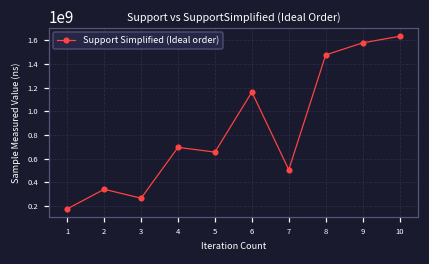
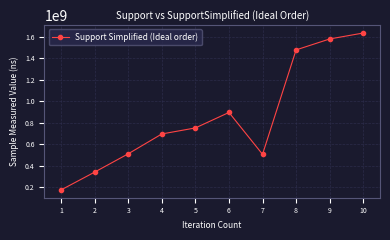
  {
    "1": 180000000,
    "2": 340000000,
-   "3": 270000000,
+   "3": 510000000,
    "4": 700000000,
-   "5": 660000000,
-   "6": 1160000000,
+   "5": 750000000,
+   "6": 900000000,
    "7": 510000000,
    "8": 1480000000,
    "9": 1580000000,
    "10": 1630000000
  }
